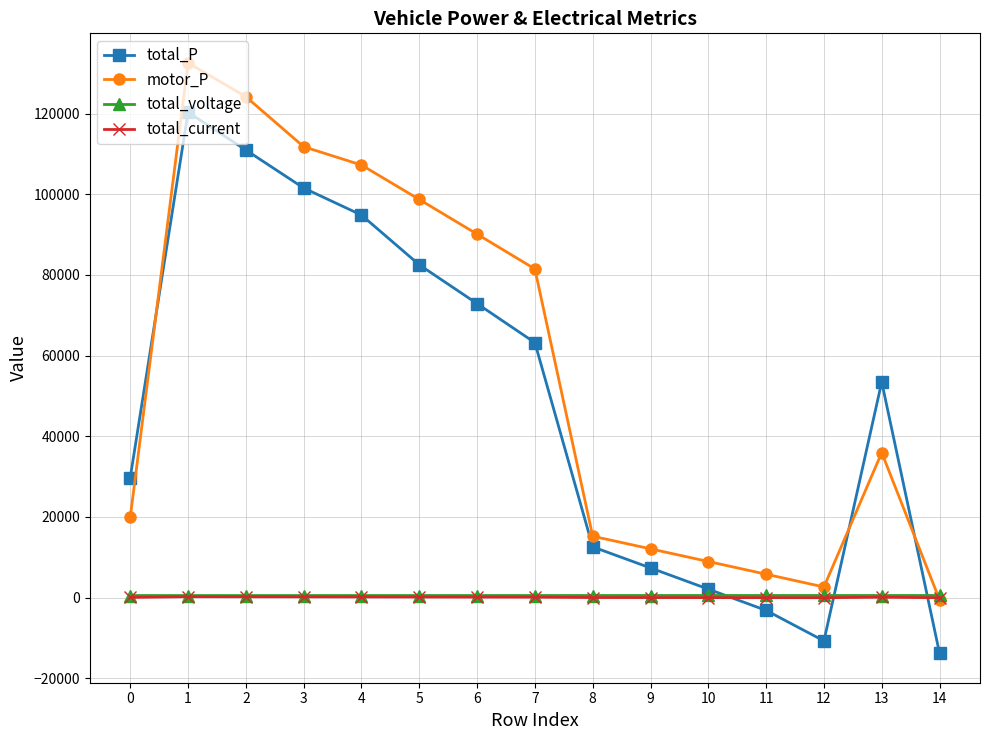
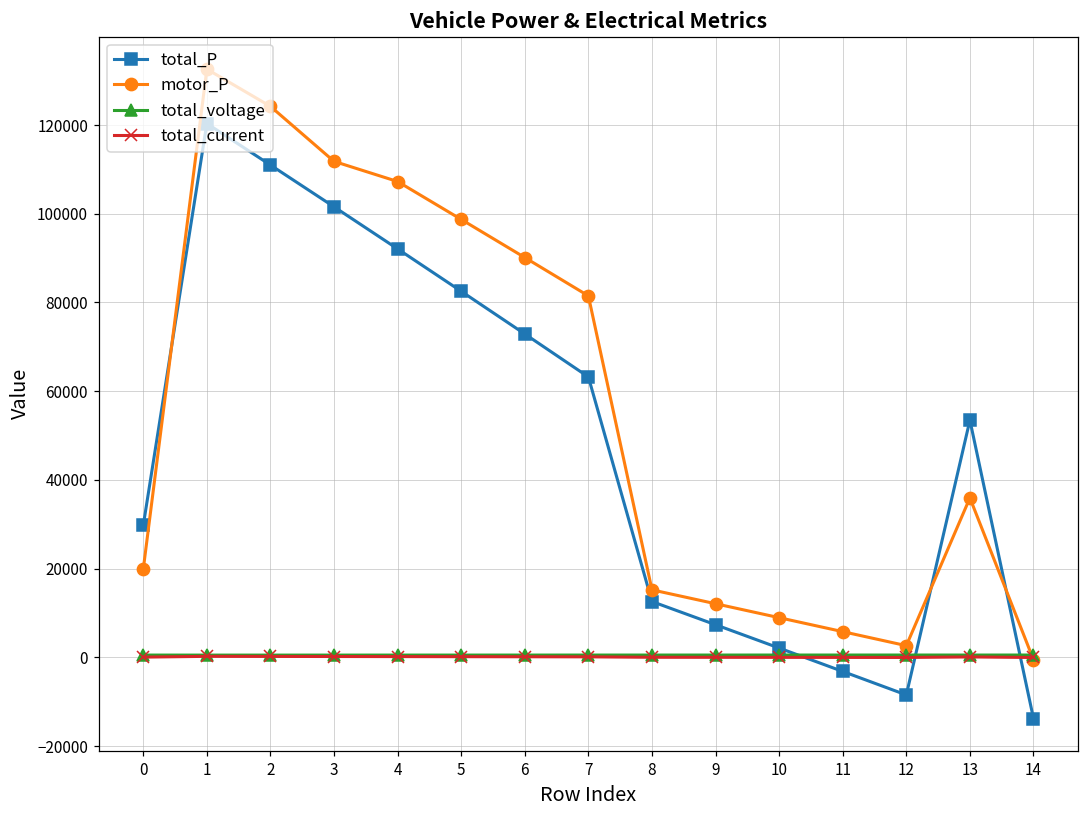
  {
    "total_P": {
      "0": 30000,
      "2": 111000,
      "3": 102000,
-     "4": 95000,
+     "4": 92000,
      "5": 83000,
      "6": 73000,
      "7": 63000,
      "8": 13000,
      "9": 7000,
      "10": 2000,
      "11": -3000,
-     "12": -11000,
+     "12": -8000,
      "13": 53000,
      "14": -14000
    },
    "motor_P": {
      "0": 20000,
      "3": 112000,
      "4": 107000,
      "5": 99000,
      "6": 90000,
      "7": 81000,
      "8": 15000,
      "9": 12000,
      "10": 9000,
      "11": 6000,
      "12": 3000,
      "13": 36000
    }
  }
